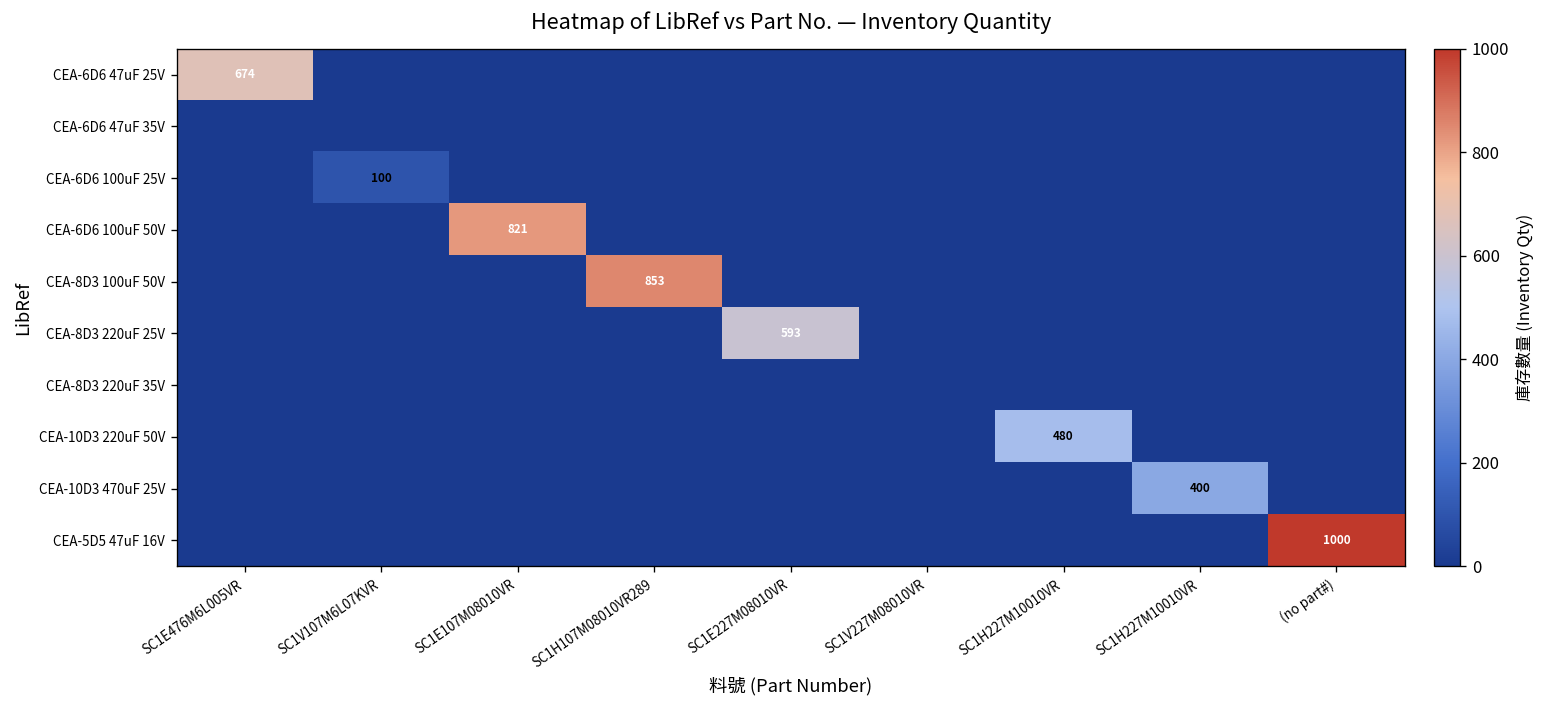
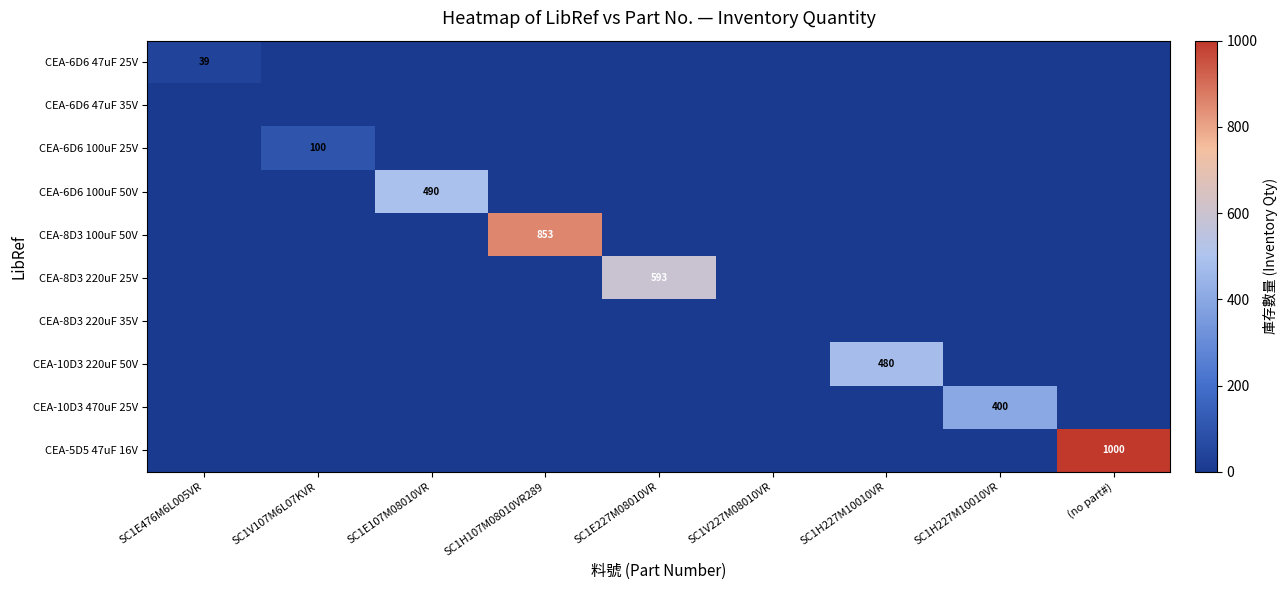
  {
    "CEA-6D6 47uF 25V": {
-     "SC1E476M6L005VR": 674
+     "SC1E476M6L005VR": 39
    },
    "CEA-6D6 100uF 25V": {
      "SC1V107M6L07KVR": 100
    },
    "CEA-6D6 100uF 50V": {
-     "SC1E107M08010VR": 821
+     "SC1E107M08010VR": 490
    },
    "CEA-8D3 100uF 50V": {
      "SC1H107M08010VR289": 853
    },
    "CEA-8D3 220uF 25V": {
      "SC1E227M08010VR": 593
    },
    "CEA-5D5 47uF 16V": {
      "(no part#)": 1000
    }
  }
